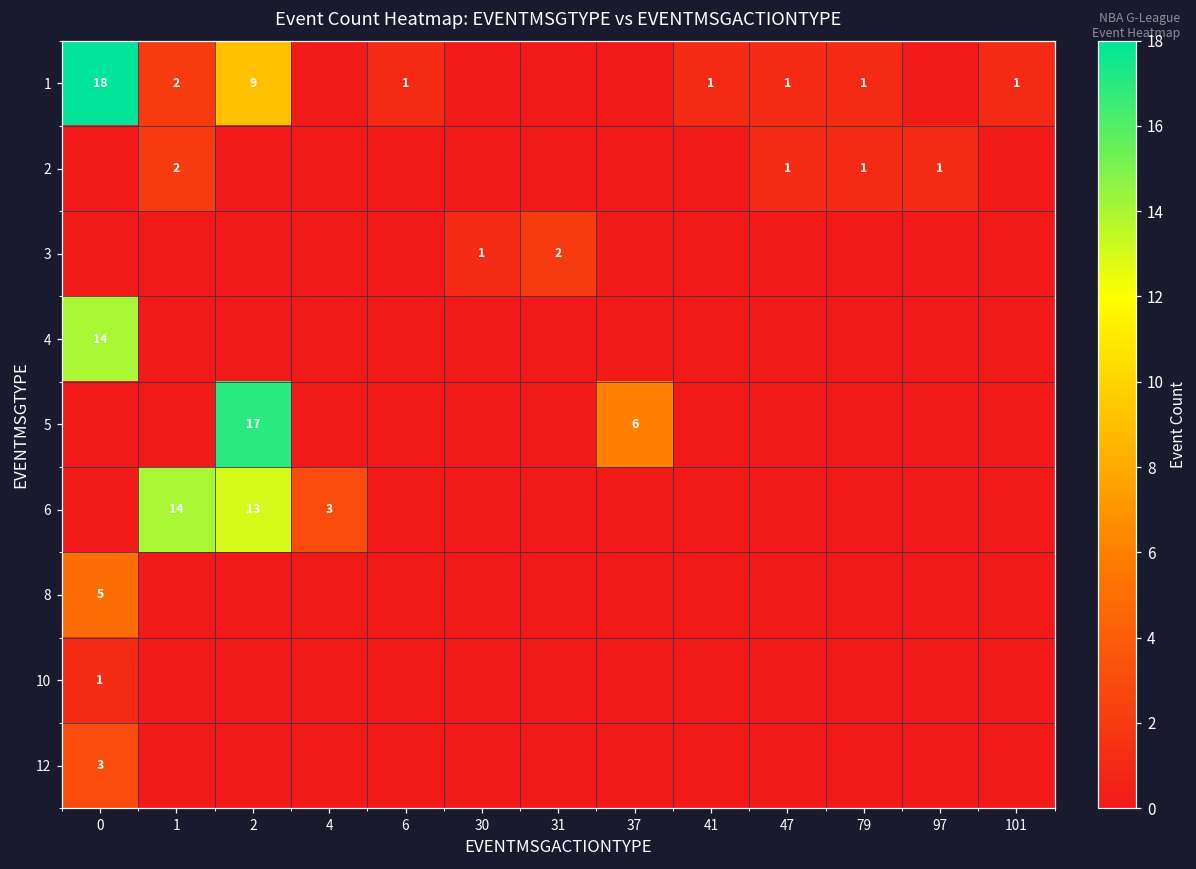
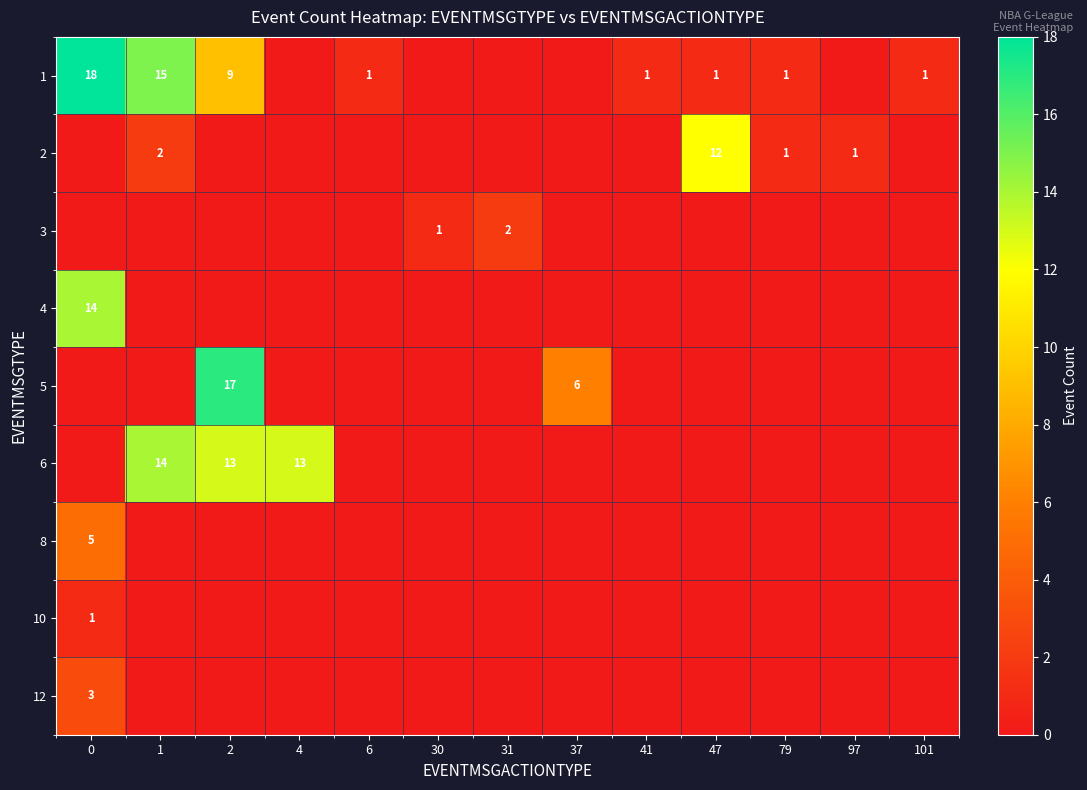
  {
    "1": {
      "0": 18,
-     "1": 2,
+     "1": 15,
      "2": 9,
      "6": 1,
      "41": 1,
      "47": 1,
      "79": 1,
      "101": 1
    },
    "2": {
      "1": 2,
-     "47": 1,
+     "47": 12,
      "79": 1,
      "97": 1
    },
    "3": {
      "30": 1,
      "31": 2
    },
    "4": {
      "0": 14
    },
    "5": {
      "2": 17,
      "37": 6
    },
    "6": {
      "1": 14,
      "2": 13,
-     "4": 3
+     "4": 13
    },
    "8": {
      "0": 5
    },
    "10": {
      "0": 1
    },
    "12": {
      "0": 3
    }
  }
